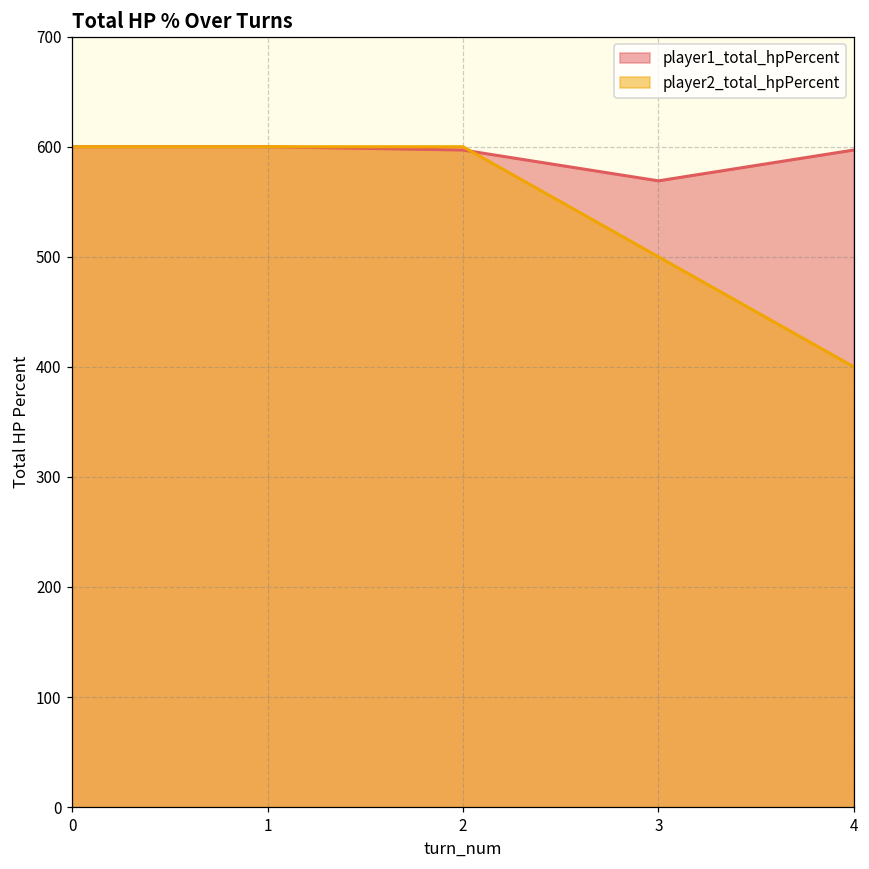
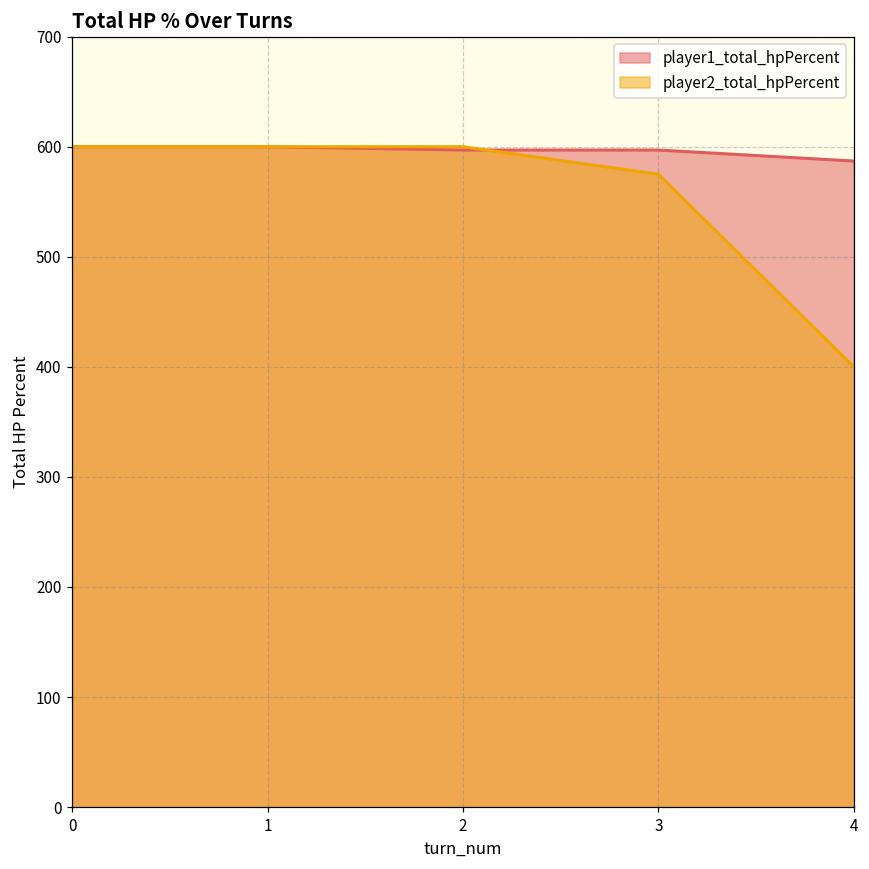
  {
    "player1_total_hpPercent": {
      "2": 597,
-     "3": 569,
-     "4": 597
+     "3": 597,
+     "4": 587
    },
    "player2_total_hpPercent": {
      "2": 600,
-     "3": 500,
+     "3": 575,
      "4": 400
    }
  }
